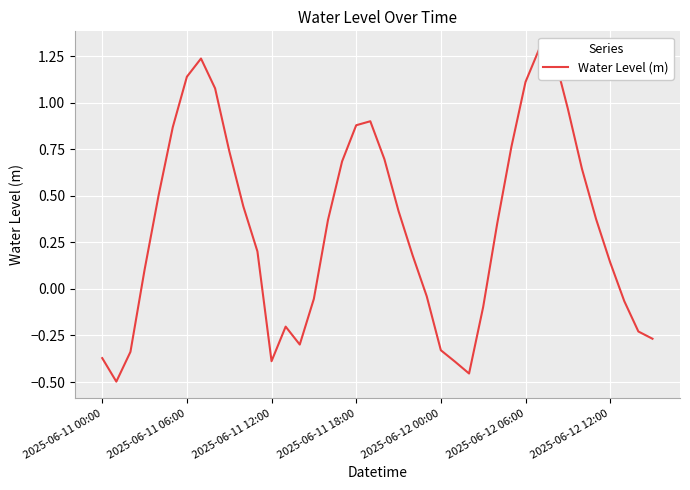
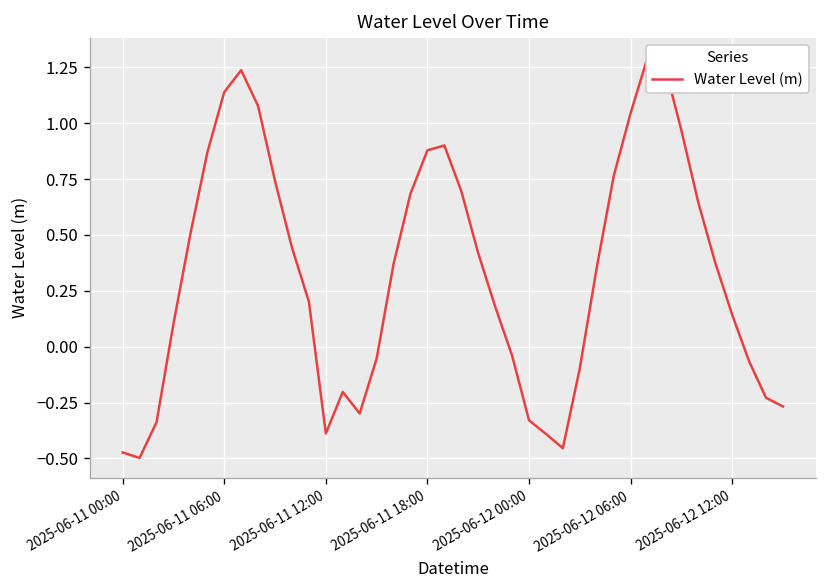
  {
-   "2025-06-11 00:00": -0.37,
+   "2025-06-11 00:00": -0.47,
    "2025-06-11 06:00": 1.14,
    "2025-06-11 12:00": -0.39,
    "2025-06-11 18:00": 0.88,
    "2025-06-12 00:00": -0.33,
-   "2025-06-12 06:00": 1.11,
+   "2025-06-12 06:00": 1.05,
    "2025-06-12 12:00": 0.14
  }
